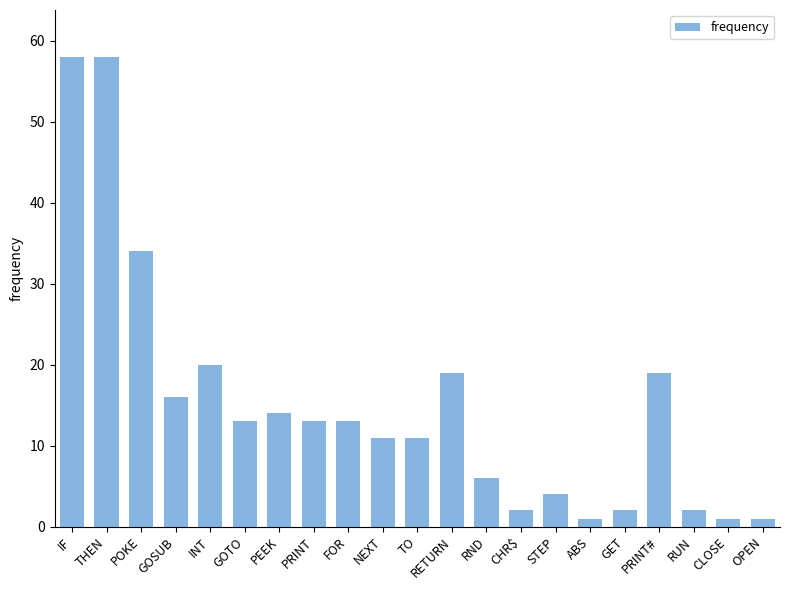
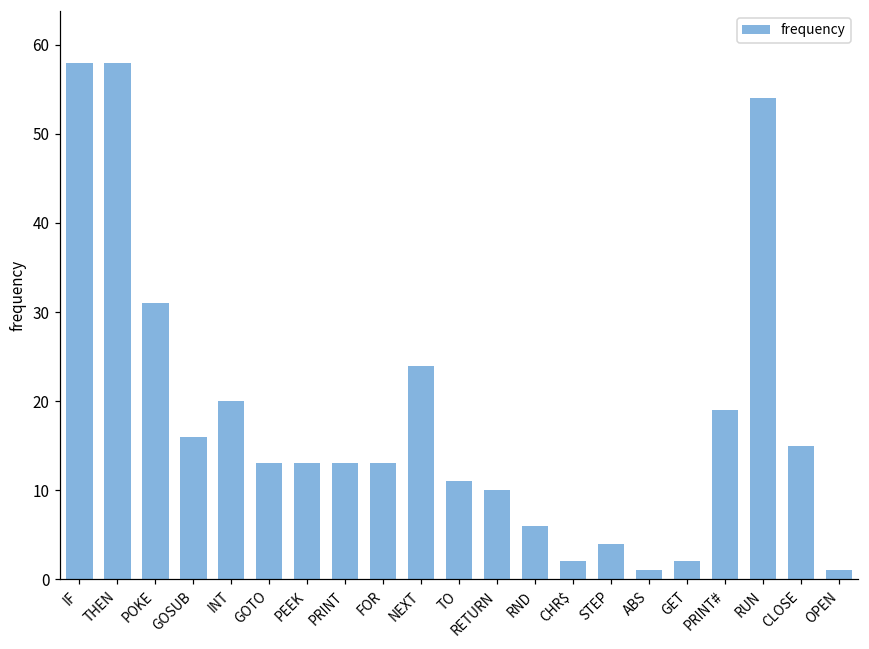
  {
    "IF": 58,
    "THEN": 58,
-   "POKE": 34,
+   "POKE": 31,
    "GOSUB": 16,
    "INT": 20,
    "GOTO": 13,
-   "PEEK": 14,
+   "PEEK": 13,
    "PRINT": 13,
    "FOR": 13,
-   "NEXT": 11,
+   "NEXT": 24,
    "TO": 11,
-   "RETURN": 19,
+   "RETURN": 10,
    "RND": 6,
    "CHR$": 2,
    "STEP": 4,
    "ABS": 1,
    "GET": 2,
    "PRINT#": 19,
-   "RUN": 2,
-   "CLOSE": 1,
+   "RUN": 54,
+   "CLOSE": 15,
    "OPEN": 1
  }
